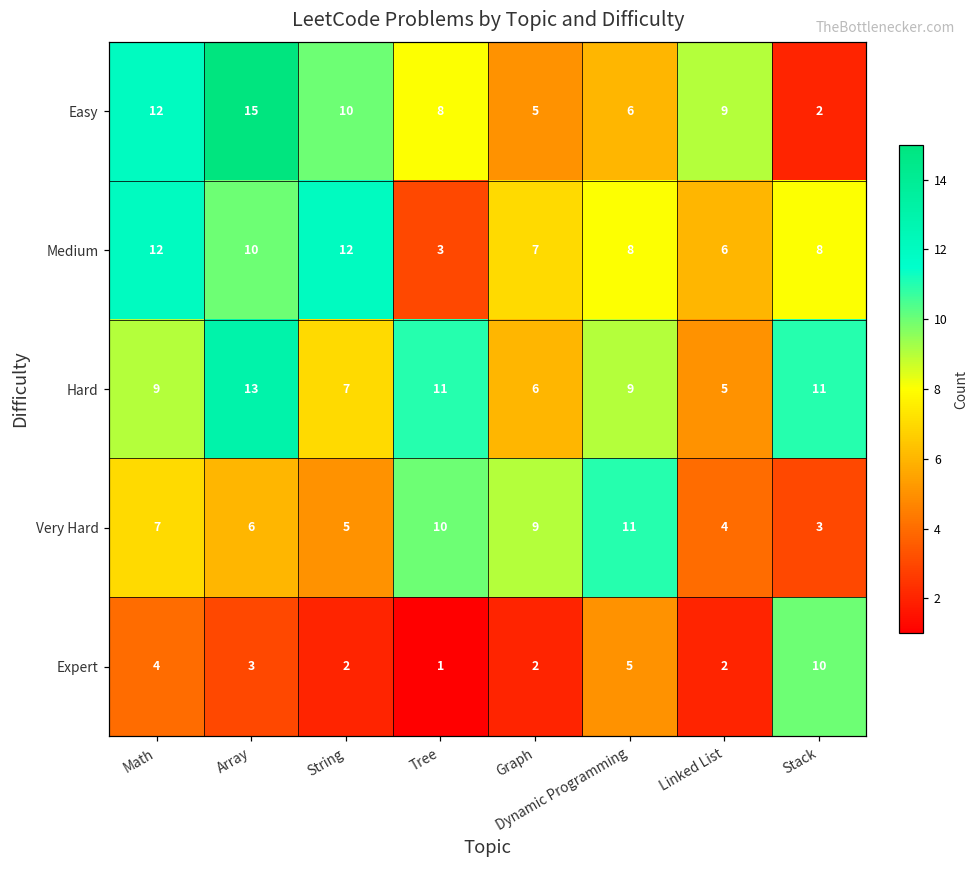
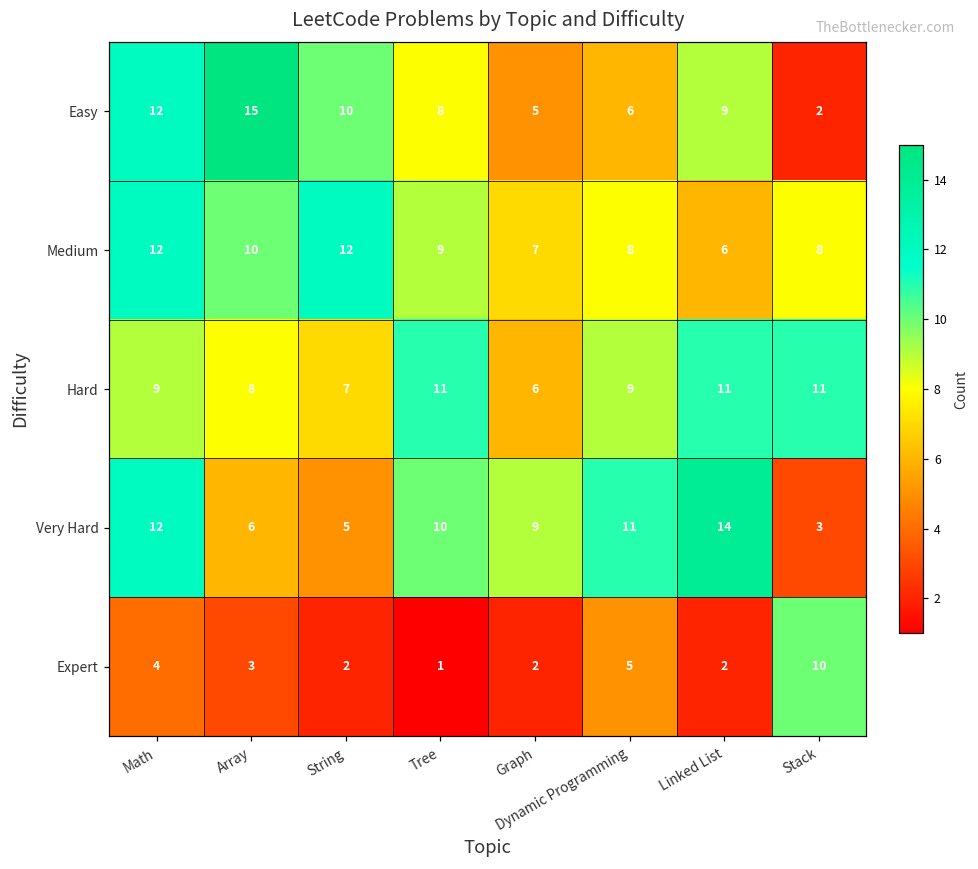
  {
    "Easy": {
      "Math": 12,
      "Array": 15,
      "String": 10,
      "Tree": 8,
      "Graph": 5,
      "Dynamic Programming": 6,
      "Linked List": 9,
      "Stack": 2
    },
    "Medium": {
      "Math": 12,
      "Array": 10,
      "String": 12,
-     "Tree": 3,
+     "Tree": 9,
      "Graph": 7,
      "Dynamic Programming": 8,
      "Linked List": 6,
      "Stack": 8
    },
    "Hard": {
      "Math": 9,
-     "Array": 13,
+     "Array": 8,
      "String": 7,
      "Tree": 11,
      "Graph": 6,
      "Dynamic Programming": 9,
-     "Linked List": 5,
+     "Linked List": 11,
      "Stack": 11
    },
    "Very Hard": {
-     "Math": 7,
+     "Math": 12,
      "Array": 6,
      "String": 5,
      "Tree": 10,
      "Graph": 9,
      "Dynamic Programming": 11,
-     "Linked List": 4,
+     "Linked List": 14,
      "Stack": 3
    },
    "Expert": {
      "Math": 4,
      "Array": 3,
      "String": 2,
      "Tree": 1,
      "Graph": 2,
      "Dynamic Programming": 5,
      "Linked List": 2,
      "Stack": 10
    }
  }
